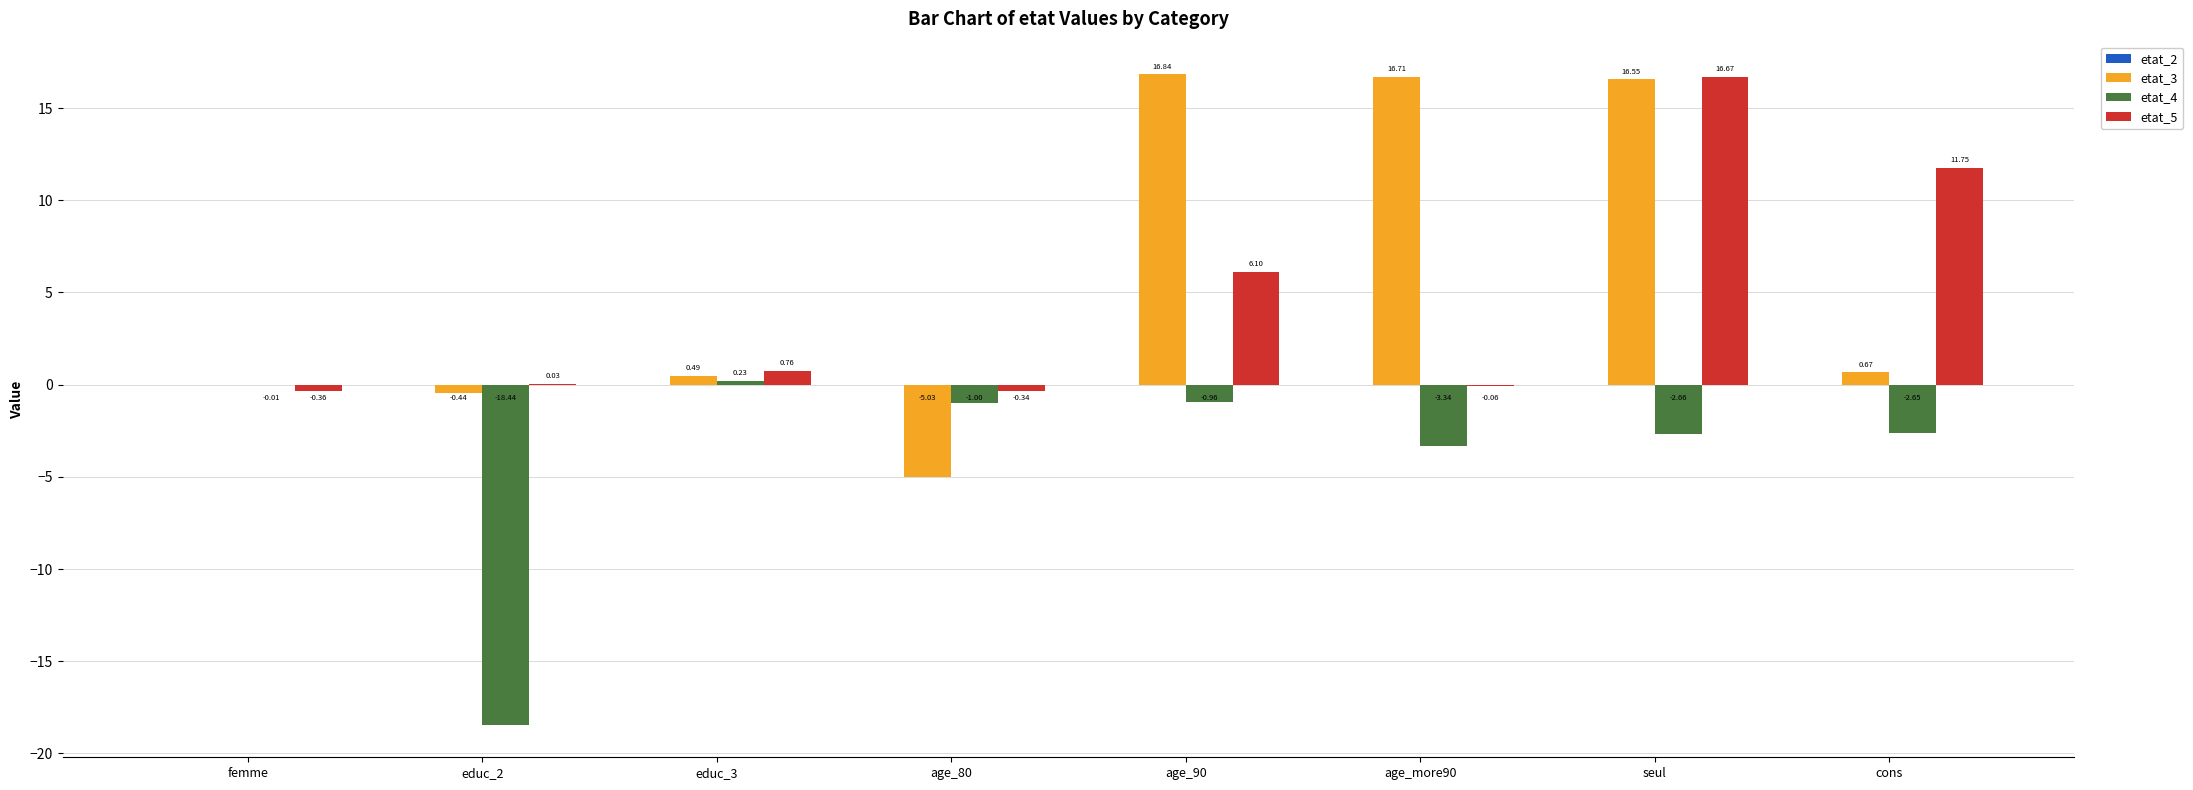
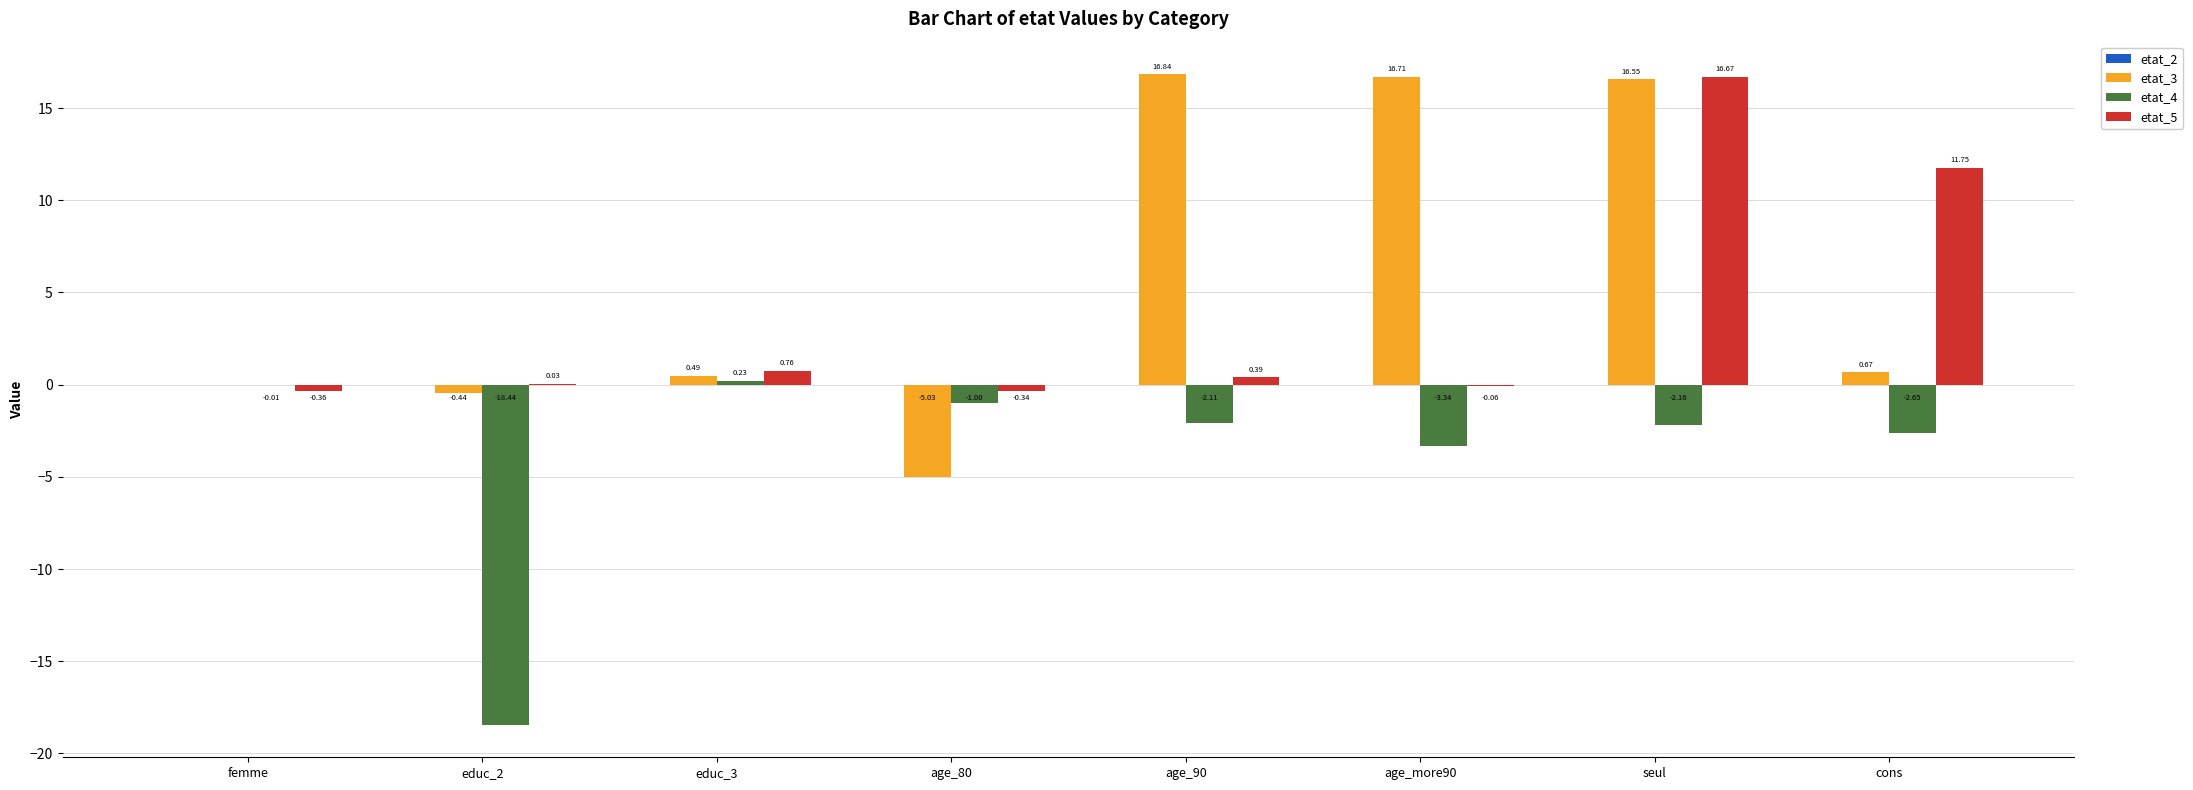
  {
    "etat_2": {
      "femme": 0.0,
      "educ_2": 0.0,
      "educ_3": 0.0,
      "age_80": 0.0,
      "age_90": 0.0,
      "age_more90": 0.0,
      "seul": 0.0,
      "cons": 0.0
    },
    "etat_3": {
      "educ_2": -0.44,
      "educ_3": 0.49,
      "age_80": -5.03,
      "age_90": 16.84,
      "age_more90": 16.71,
      "seul": 16.55,
      "cons": 0.67
    },
    "etat_4": {
      "femme": -0.01,
      "educ_2": -18.44,
      "educ_3": 0.23,
      "age_80": -1.00,
-     "age_90": -0.96,
+     "age_90": -2.11,
      "age_more90": -3.34,
-     "seul": -2.66,
+     "seul": -2.16,
      "cons": -2.65
    },
    "etat_5": {
      "femme": -0.36,
      "educ_2": 0.03,
      "educ_3": 0.76,
      "age_80": -0.34,
-     "age_90": 6.10,
+     "age_90": 0.39,
      "age_more90": -0.06,
      "seul": 16.67,
      "cons": 11.75
    }
  }
